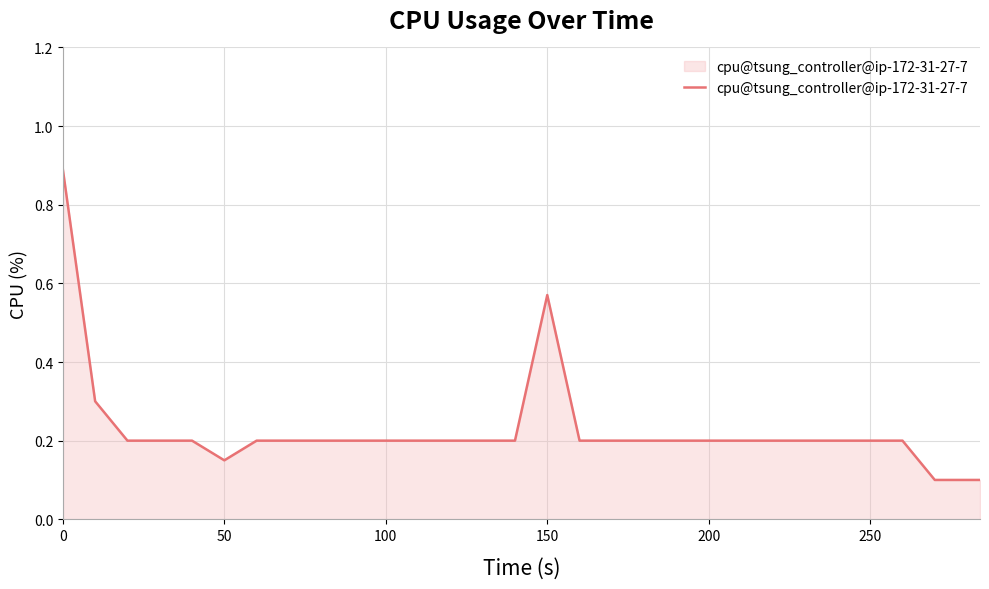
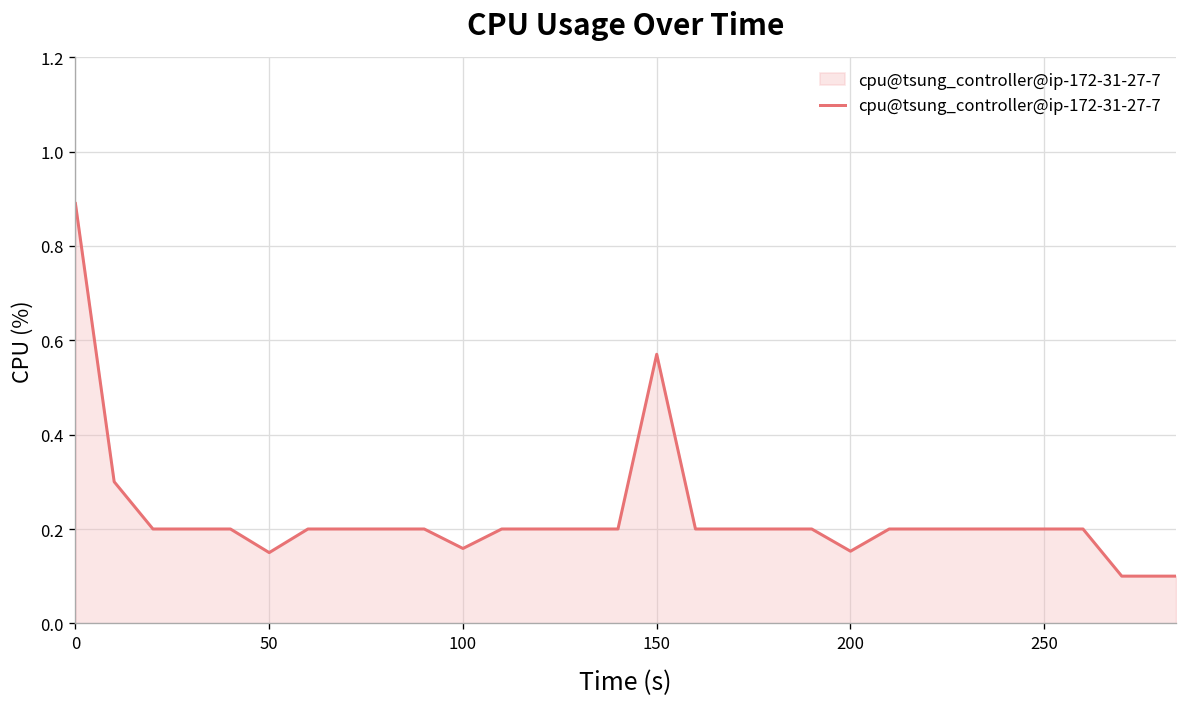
  {
    "0": 0.89,
    "50": 0.15,
-   "100": 0.20,
+   "100": 0.16,
    "150": 0.57,
-   "200": 0.20,
+   "200": 0.15,
    "250": 0.20
  }
